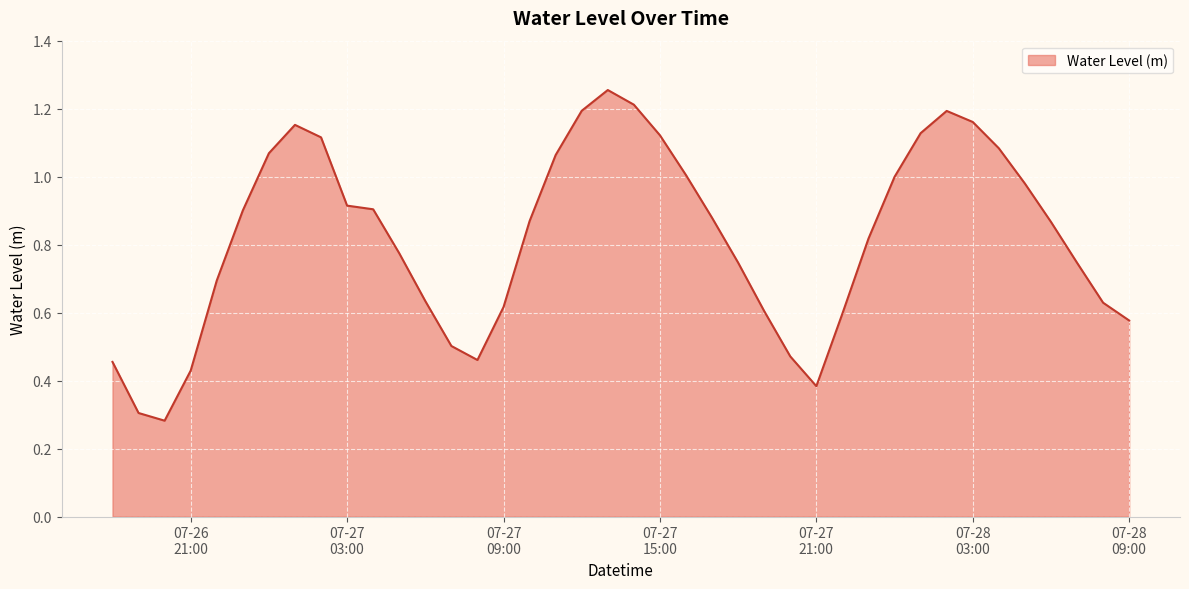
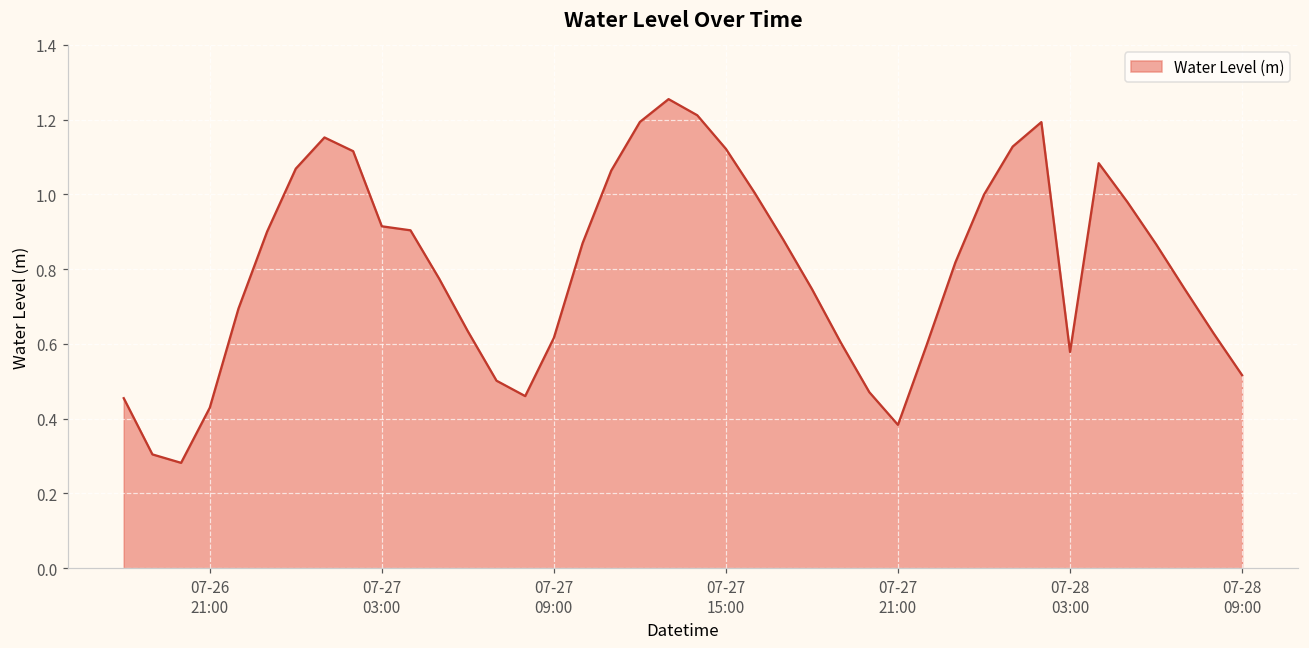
  {
    "07-26 21:00": 0.43,
    "07-27 03:00": 0.91,
    "07-27 09:00": 0.62,
    "07-27 15:00": 1.12,
    "07-27 21:00": 0.38,
-   "07-28 03:00": 1.16,
-   "07-28 09:00": 0.58
+   "07-28 03:00": 0.58,
+   "07-28 09:00": 0.52
  }
